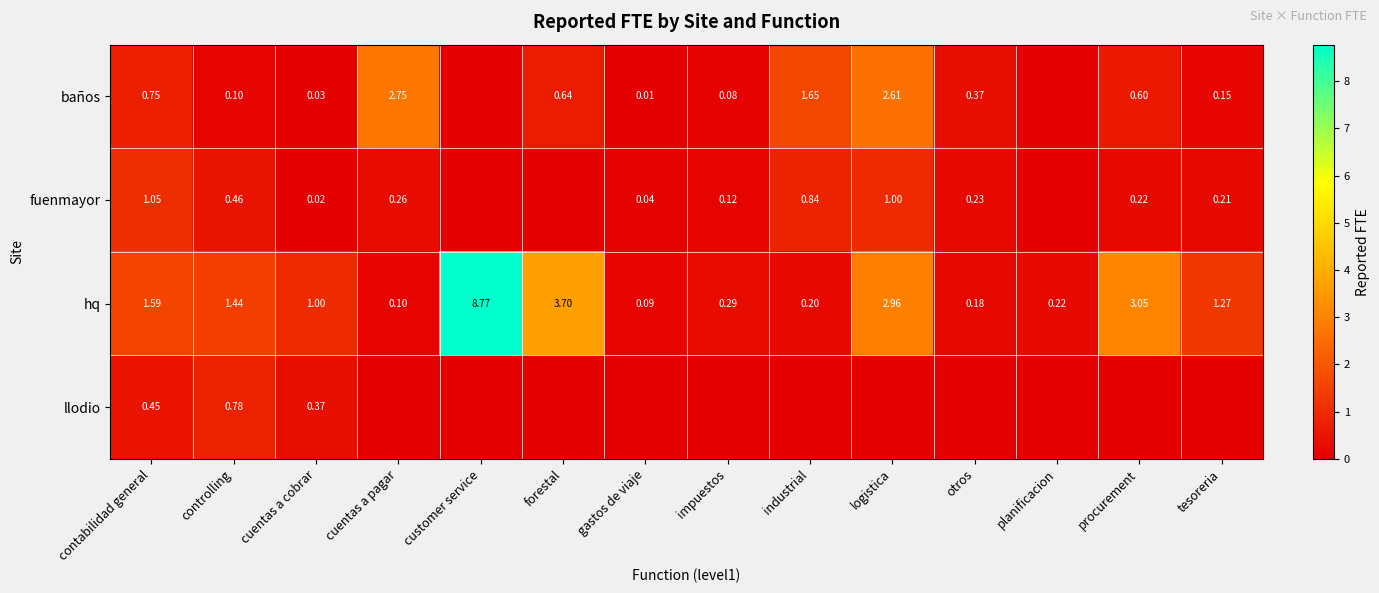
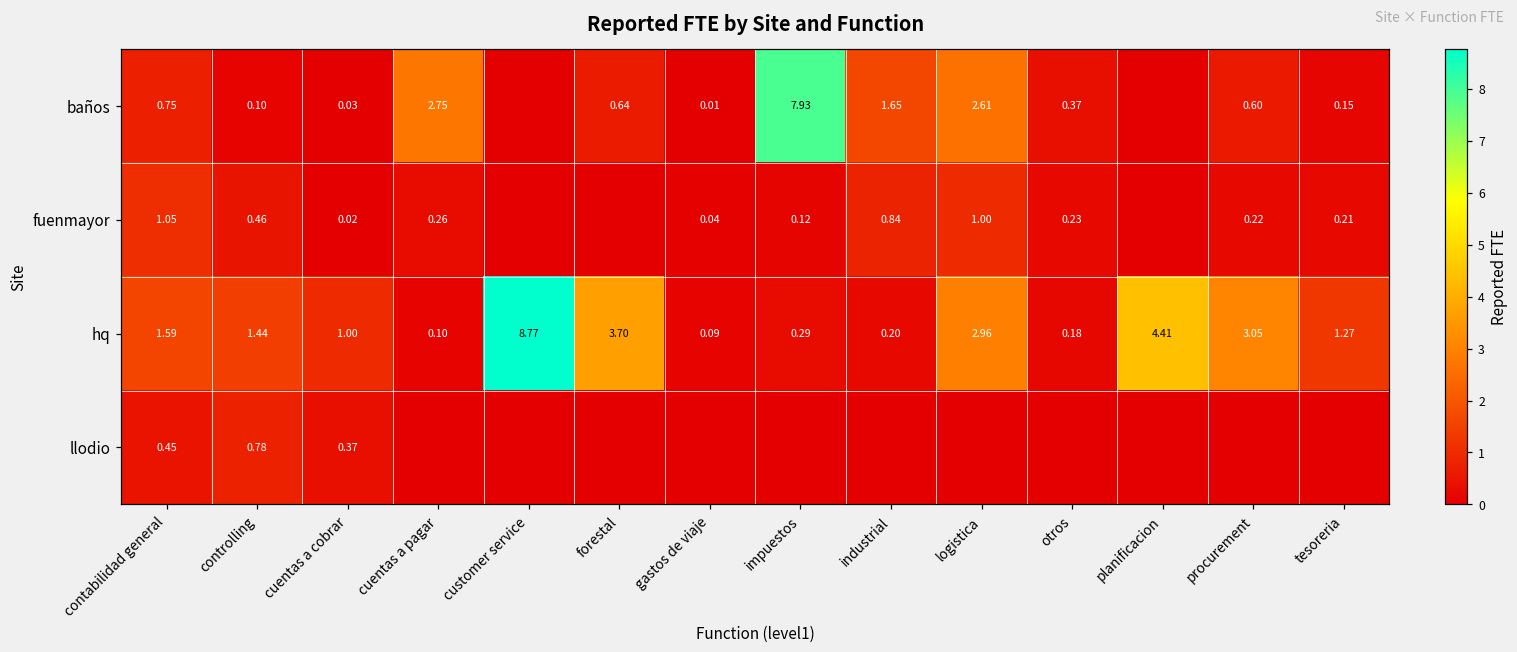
  {
    "baños": {
      "contabilidad general": 0.75,
      "controlling": 0.10,
      "cuentas a cobrar": 0.03,
      "cuentas a pagar": 2.75,
      "forestal": 0.64,
      "gastos de viaje": 0.01,
-     "impuestos": 0.08,
+     "impuestos": 7.93,
      "industrial": 1.65,
      "logistica": 2.61,
      "otros": 0.37,
      "procurement": 0.60,
      "tesoreria": 0.15
    },
    "fuenmayor": {
      "contabilidad general": 1.05,
      "controlling": 0.46,
      "cuentas a cobrar": 0.02,
      "cuentas a pagar": 0.26,
      "gastos de viaje": 0.04,
      "impuestos": 0.12,
      "industrial": 0.84,
      "logistica": 1.00,
      "otros": 0.23,
      "procurement": 0.22,
      "tesoreria": 0.21
    },
    "hq": {
      "contabilidad general": 1.59,
      "controlling": 1.44,
      "cuentas a cobrar": 1.00,
      "cuentas a pagar": 0.10,
      "customer service": 8.77,
      "forestal": 3.70,
      "gastos de viaje": 0.09,
      "impuestos": 0.29,
      "industrial": 0.20,
      "logistica": 2.96,
      "otros": 0.18,
-     "planificacion": 0.22,
+     "planificacion": 4.41,
      "procurement": 3.05,
      "tesoreria": 1.27
    },
    "llodio": {
      "contabilidad general": 0.45,
      "controlling": 0.78,
      "cuentas a cobrar": 0.37
    }
  }
